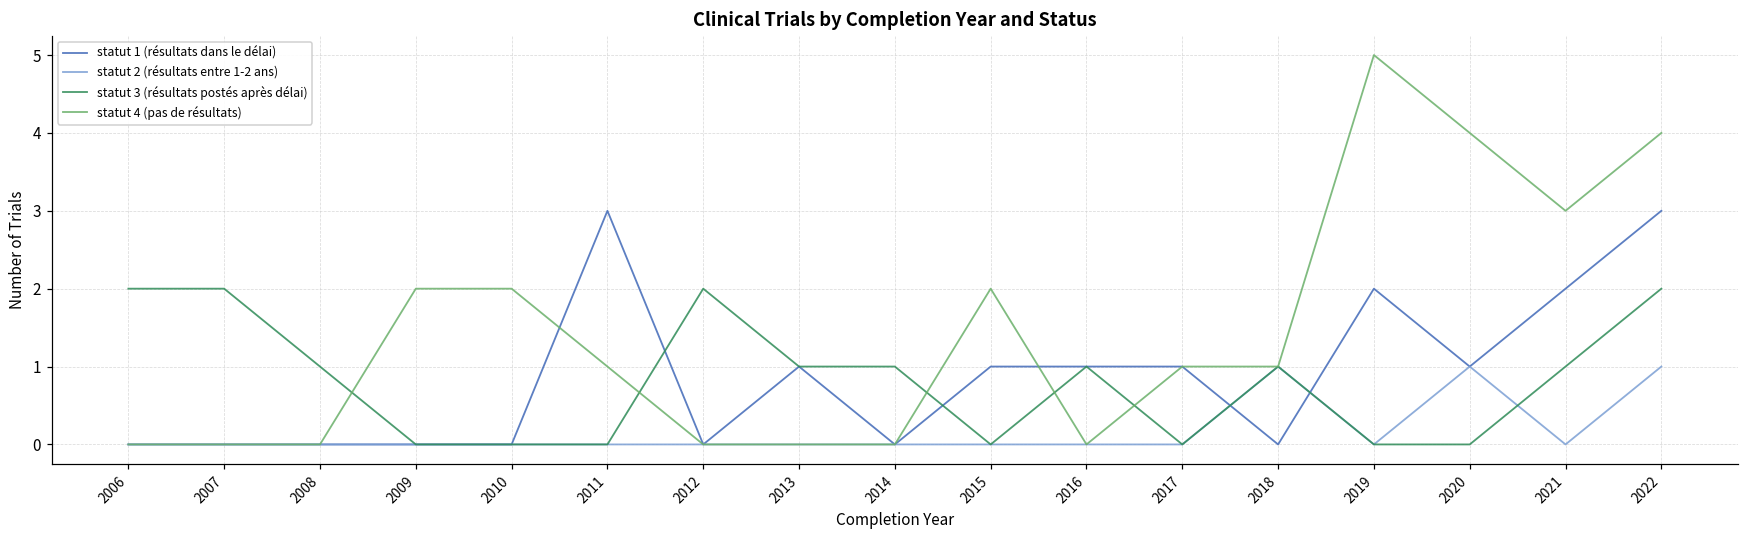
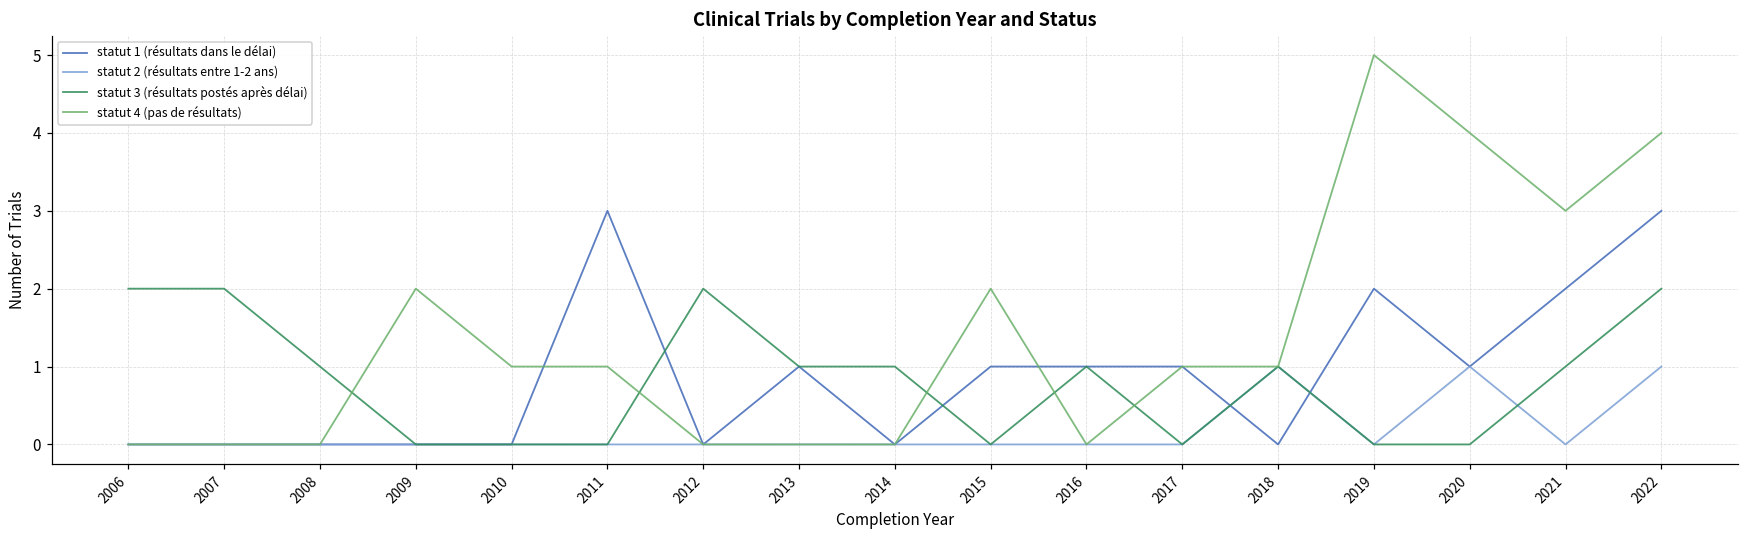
  {
    "statut 1 (résultats dans le délai)": {
      "2011": 3,
      "2015": 1,
      "2018": 0,
      "2019": 2,
      "2021": 2,
      "2022": 3
    },
    "statut 2 (résultats entre 1-2 ans)": {
      "2021": 0,
      "2022": 1
    },
    "statut 3 (résultats postés après délai)": {
      "2006": 2,
      "2007": 2,
      "2008": 1,
      "2012": 2,
      "2014": 1,
      "2020": 0,
      "2021": 1,
      "2022": 2
    },
    "statut 4 (pas de résultats)": {
      "2009": 2,
-     "2010": 2,
+     "2010": 1,
      "2011": 1,
      "2015": 2,
      "2019": 5,
      "2020": 4,
      "2021": 3,
      "2022": 4
    }
  }
